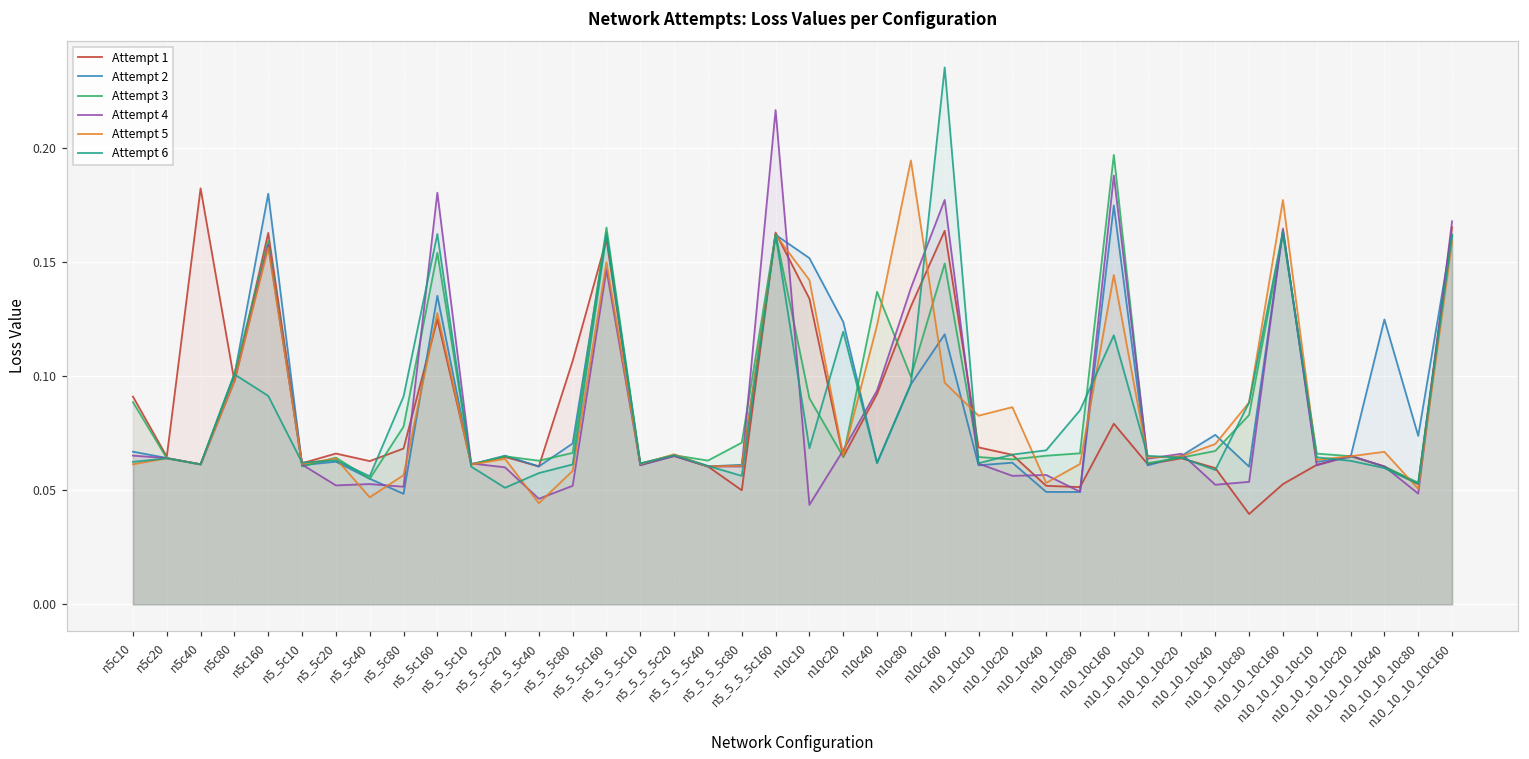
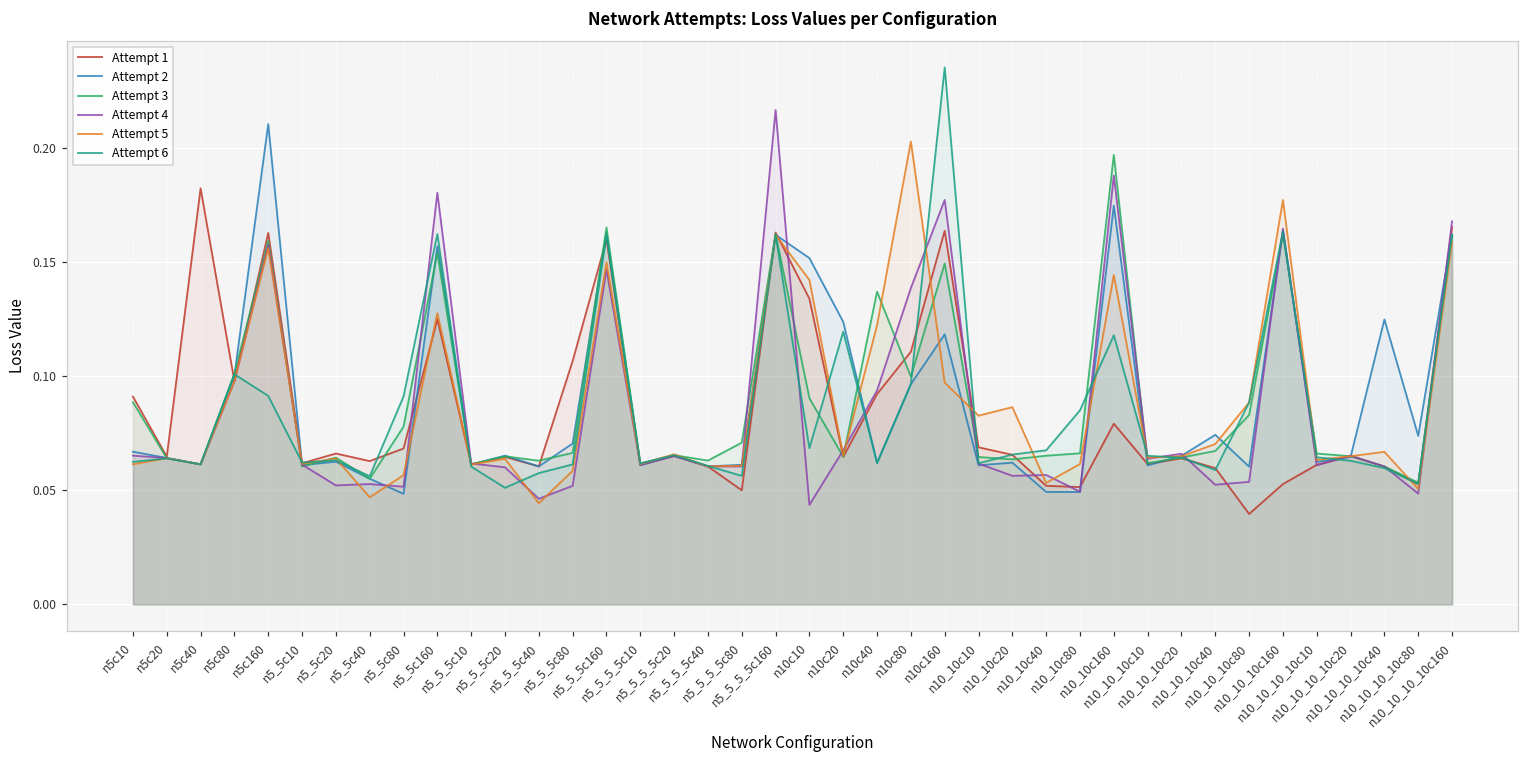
  {
    "Attempt 1": {
      "n5c10": 0.091,
      "n5c40": 0.182,
      "n5c160": 0.163,
      "n5_5c20": 0.066,
      "n5_5c40": 0.063,
      "n5_5c80": 0.068,
      "n5_5c160": 0.125,
      "n5_5_5c80": 0.107,
      "n5_5_5c160": 0.160,
      "n5_5_5_5c80": 0.050,
      "n10c10": 0.134,
      "n10c40": 0.092,
-     "n10c80": 0.130,
+     "n10c80": 0.111,
      "n10c160": 0.164,
      "n10_10c10": 0.069,
      "n10_10c40": 0.052,
      "n10_10c80": 0.051,
      "n10_10c160": 0.079,
      "n10_10_10c80": 0.040,
      "n10_10_10c160": 0.053,
      "n10_10_10_10c160": 0.165
    },
    "Attempt 2": {
      "n5c10": 0.067,
-     "n5c160": 0.180,
+     "n5c160": 0.210,
      "n5_5c80": 0.048,
-     "n5_5c160": 0.135,
+     "n5_5c160": 0.157,
      "n5_5_5c80": 0.070,
      "n5_5_5c160": 0.163,
      "n10c10": 0.152,
      "n10c20": 0.124,
      "n10c160": 0.118,
      "n10_10c20": 0.062,
      "n10_10c40": 0.049,
      "n10_10c160": 0.175,
      "n10_10_10c40": 0.074,
      "n10_10_10c80": 0.060,
      "n10_10_10_10c40": 0.125,
      "n10_10_10_10c80": 0.074
    },
    "Attempt 4": {
      "n5c10": 0.065,
      "n5c160": 0.157,
      "n5_5c20": 0.052,
      "n5_5c40": 0.053,
      "n5_5c80": 0.051,
      "n5_5c160": 0.180,
      "n5_5_5c20": 0.060,
      "n5_5_5c40": 0.046,
      "n5_5_5c80": 0.052,
      "n5_5_5c160": 0.147,
      "n5_5_5_5c160": 0.216,
      "n10c10": 0.044,
      "n10c20": 0.067,
      "n10c40": 0.094,
      "n10c80": 0.138,
      "n10c160": 0.177,
      "n10_10c20": 0.056,
      "n10_10c40": 0.057,
      "n10_10c160": 0.188,
      "n10_10_10c40": 0.052,
      "n10_10_10c80": 0.054,
      "n10_10_10_10c80": 0.048,
      "n10_10_10_10c160": 0.168
    },
    "Attempt 5": {
      "n5c160": 0.156,
      "n5_5c40": 0.047,
      "n5_5c80": 0.057,
      "n5_5c160": 0.127,
      "n5_5_5c40": 0.044,
      "n5_5_5c80": 0.058,
      "n5_5_5c160": 0.150,
      "n10c10": 0.142,
      "n10c40": 0.122,
-     "n10c80": 0.194,
+     "n10c80": 0.203,
      "n10c160": 0.097,
      "n10_10c10": 0.083,
      "n10_10c20": 0.086,
      "n10_10c40": 0.053,
      "n10_10c80": 0.061,
      "n10_10c160": 0.144,
      "n10_10_10c40": 0.070,
      "n10_10_10c160": 0.177,
      "n10_10_10_10c40": 0.067,
      "n10_10_10_10c80": 0.051,
      "n10_10_10_10c160": 0.159
    }
  }
